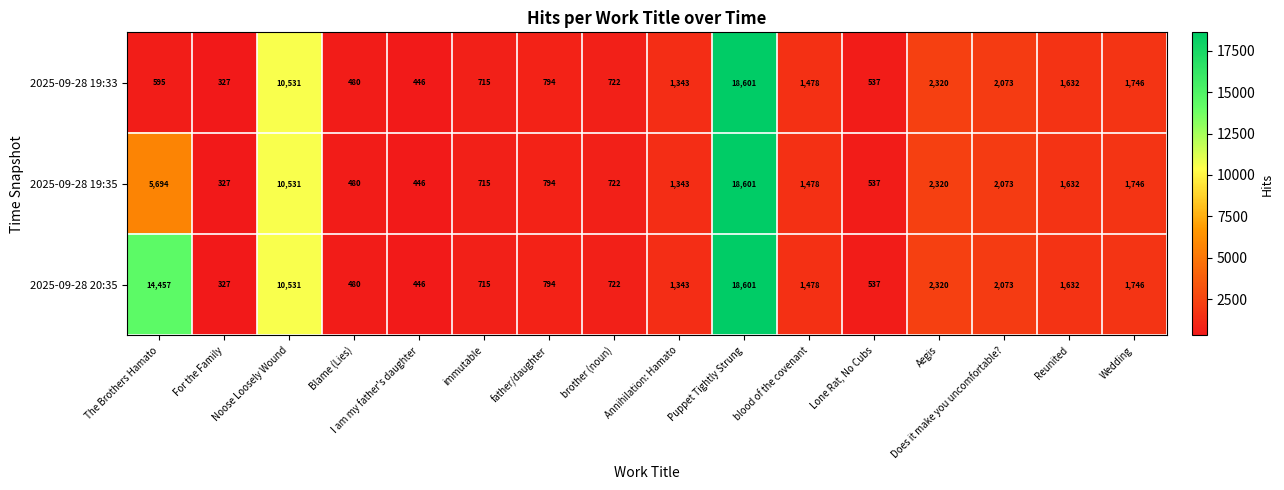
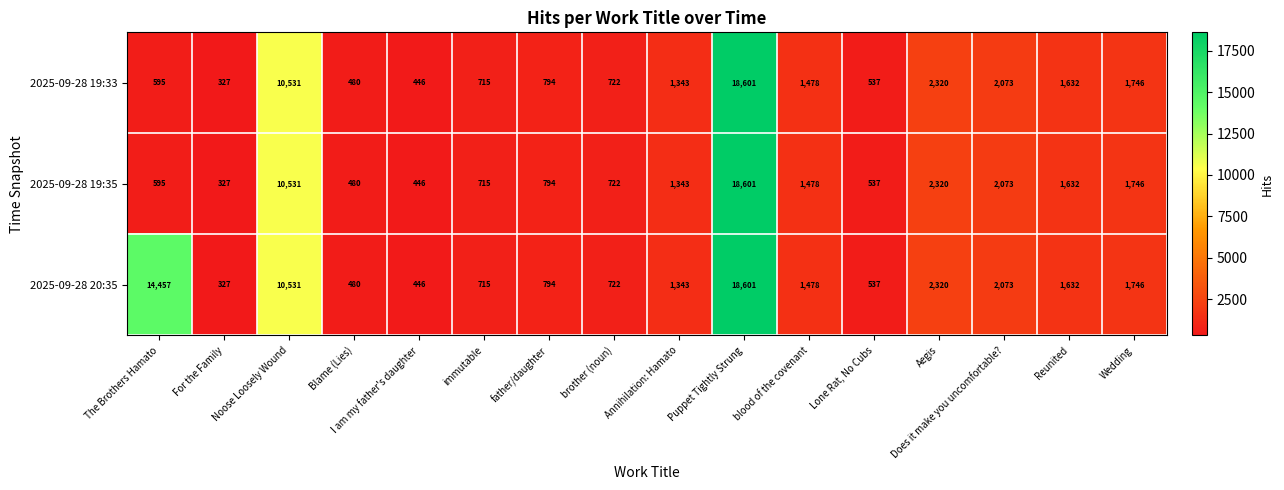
  {
    "2025-09-28 19:33": {
      "The Brothers Hamato": "595",
      "For the Family": "327",
      "Noose Loosely Wound": "10,531",
      "Blame (Lies)": "480",
      "I am my father's daughter": "446",
      "immutable": "715",
      "father/daughter": "794",
      "brother (noun)": "722",
      "Annihilation: Hamato": "1,343",
      "Puppet Tightly Strung": "18,601",
      "blood of the covenant": "1,478",
      "Lone Rat, No Cubs": "537",
      "Aegis": "2,320",
      "Does it make you uncomfortable?": "2,073",
      "Reunited": "1,632",
      "Wedding": "1,746"
    },
    "2025-09-28 19:35": {
-     "The Brothers Hamato": "5,694",
+     "The Brothers Hamato": "595",
      "For the Family": "327",
      "Noose Loosely Wound": "10,531",
      "Blame (Lies)": "480",
      "I am my father's daughter": "446",
      "immutable": "715",
      "father/daughter": "794",
      "brother (noun)": "722",
      "Annihilation: Hamato": "1,343",
      "Puppet Tightly Strung": "18,601",
      "blood of the covenant": "1,478",
      "Lone Rat, No Cubs": "537",
      "Aegis": "2,320",
      "Does it make you uncomfortable?": "2,073",
      "Reunited": "1,632",
      "Wedding": "1,746"
    },
    "2025-09-28 20:35": {
      "The Brothers Hamato": "14,457",
      "For the Family": "327",
      "Noose Loosely Wound": "10,531",
      "Blame (Lies)": "480",
      "I am my father's daughter": "446",
      "immutable": "715",
      "father/daughter": "794",
      "brother (noun)": "722",
      "Annihilation: Hamato": "1,343",
      "Puppet Tightly Strung": "18,601",
      "blood of the covenant": "1,478",
      "Lone Rat, No Cubs": "537",
      "Aegis": "2,320",
      "Does it make you uncomfortable?": "2,073",
      "Reunited": "1,632",
      "Wedding": "1,746"
    }
  }
